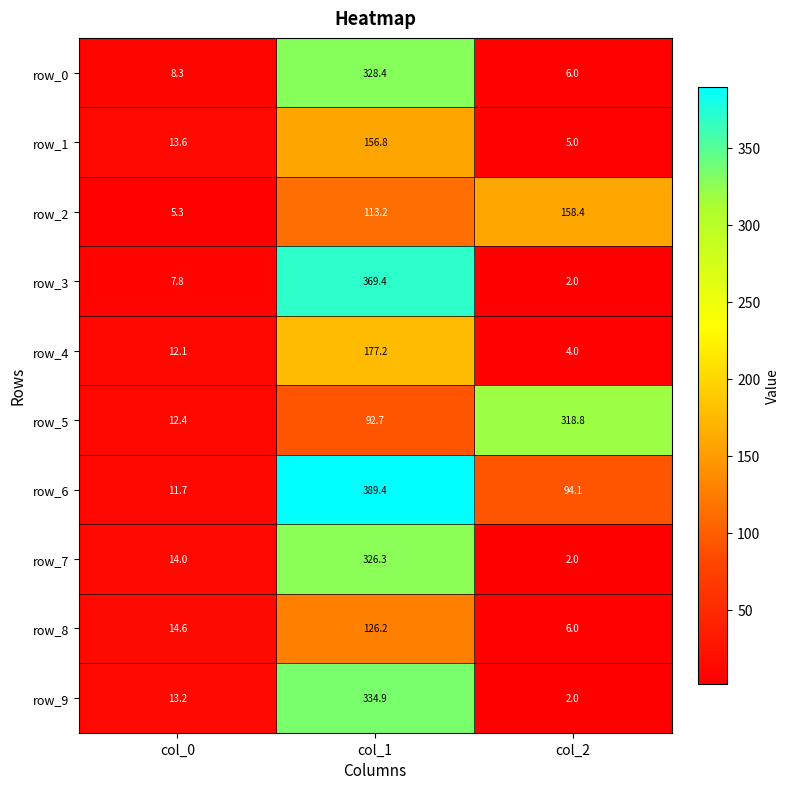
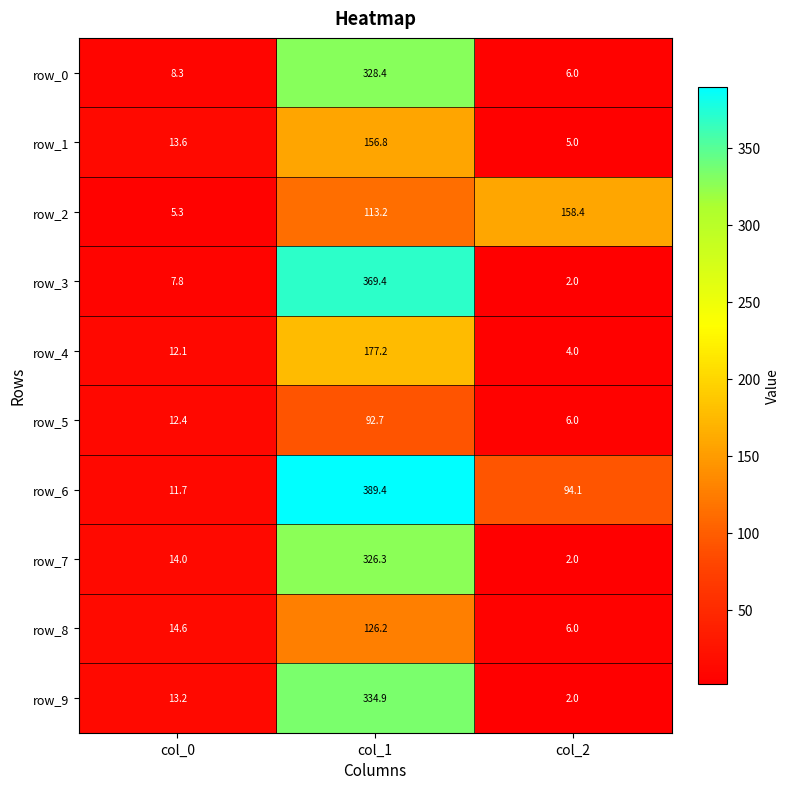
  {
    "row_0": {
      "col_0": 8.3,
      "col_1": 328.4,
      "col_2": 6.0
    },
    "row_1": {
      "col_0": 13.6,
      "col_1": 156.8,
      "col_2": 5.0
    },
    "row_2": {
      "col_0": 5.3,
      "col_1": 113.2,
      "col_2": 158.4
    },
    "row_3": {
      "col_0": 7.8,
      "col_1": 369.4,
      "col_2": 2.0
    },
    "row_4": {
      "col_0": 12.1,
      "col_1": 177.2,
      "col_2": 4.0
    },
    "row_5": {
      "col_0": 12.4,
      "col_1": 92.7,
-     "col_2": 318.8
+     "col_2": 6.0
    },
    "row_6": {
      "col_0": 11.7,
      "col_1": 389.4,
      "col_2": 94.1
    },
    "row_7": {
      "col_0": 14.0,
      "col_1": 326.3,
      "col_2": 2.0
    },
    "row_8": {
      "col_0": 14.6,
      "col_1": 126.2,
      "col_2": 6.0
    },
    "row_9": {
      "col_0": 13.2,
      "col_1": 334.9,
      "col_2": 2.0
    }
  }
